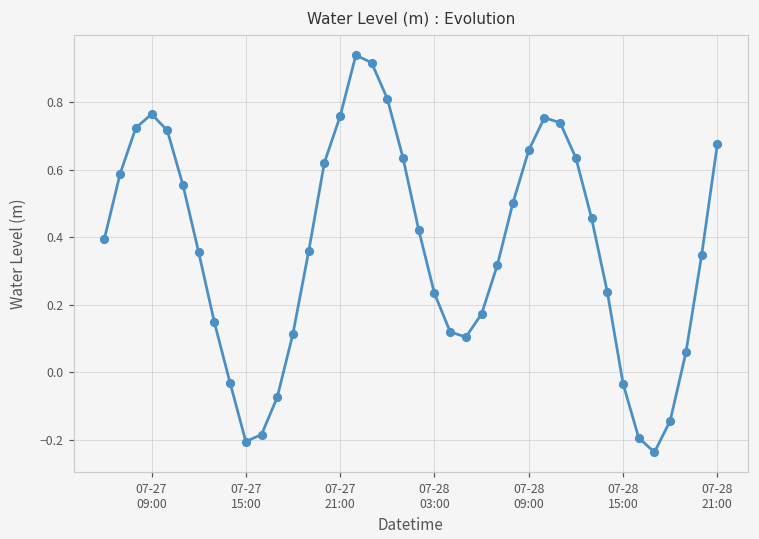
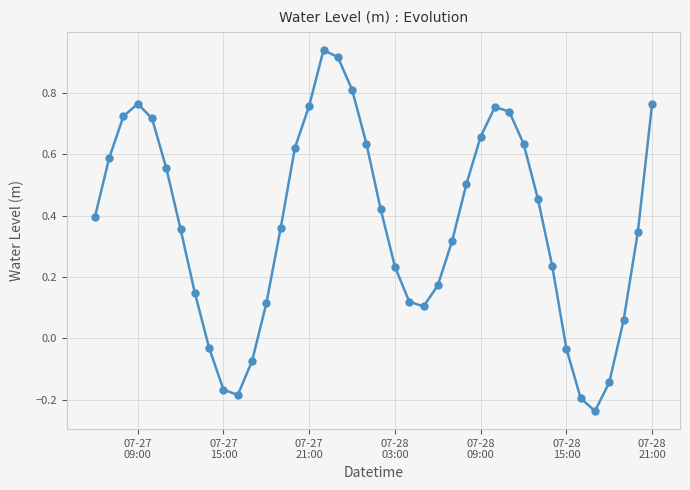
  {
    "07-27 09:00": 0.76,
-   "07-27 15:00": -0.21,
+   "07-27 15:00": -0.17,
    "07-27 21:00": 0.76,
    "07-28 03:00": 0.23,
    "07-28 09:00": 0.66,
    "07-28 15:00": -0.03,
-   "07-28 21:00": 0.68
+   "07-28 21:00": 0.76
  }
